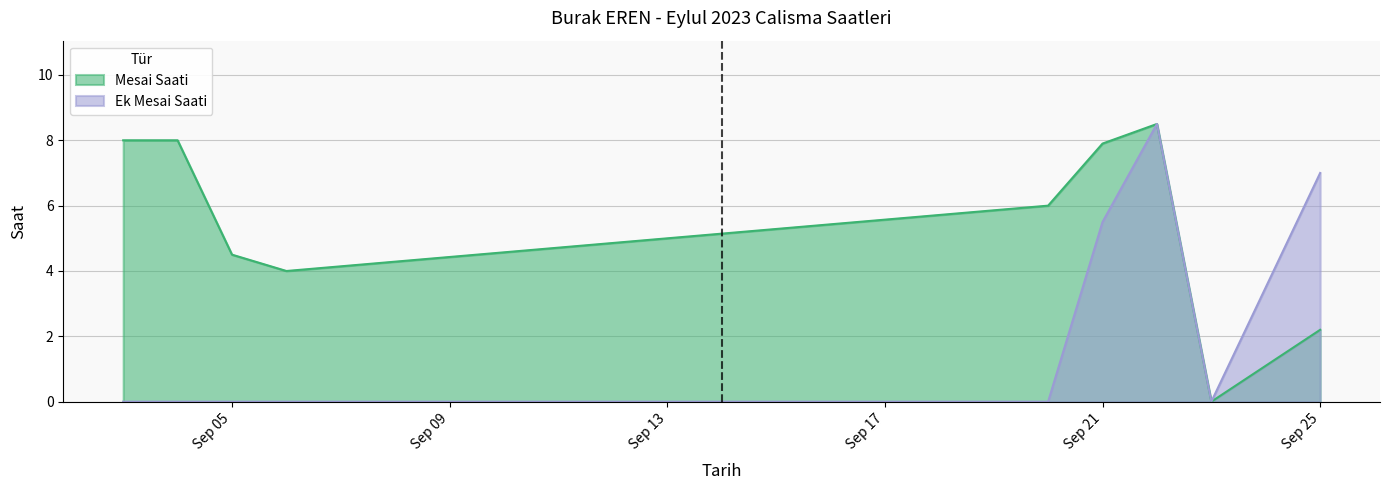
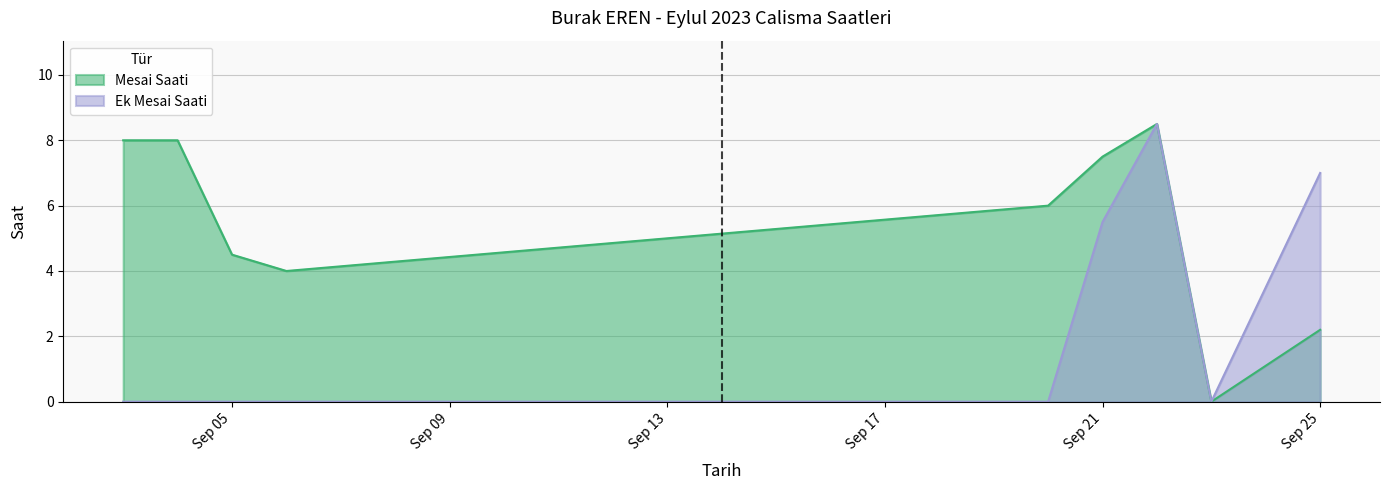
  {
    "Mesai Saati": {
      "Sep 05": 4.5,
-     "Sep 21": 7.9,
+     "Sep 21": 7.5,
      "Sep 25": 2.2
    },
    "Ek Mesai Saati": {
      "Sep 05": 0.0,
      "Sep 21": 5.5,
      "Sep 25": 7.0
    }
  }
